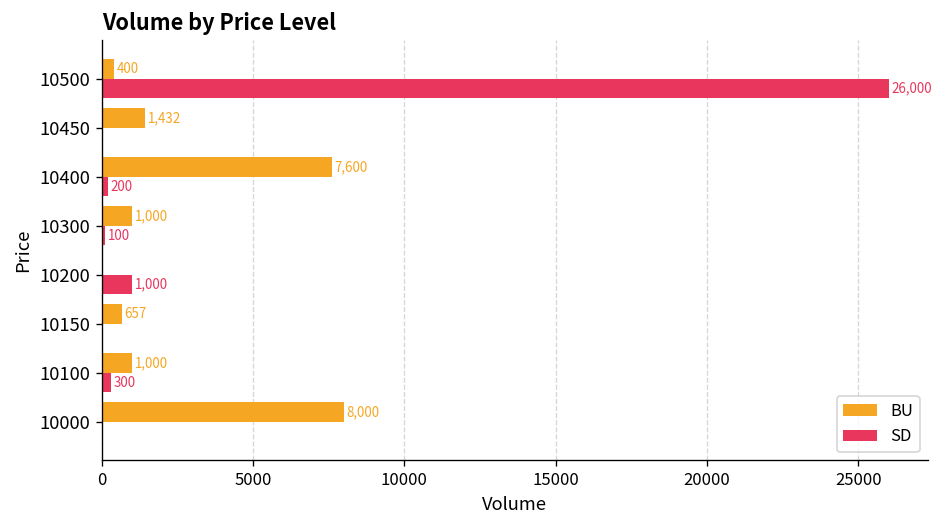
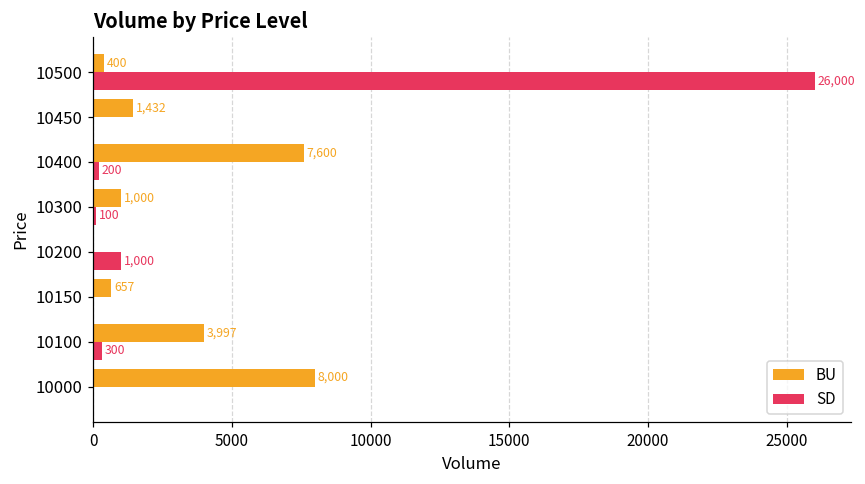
  {
    "BU": {
      "10500": "400",
      "10450": "1,432",
      "10400": "7,600",
      "10300": "1,000",
      "10150": "657",
-     "10100": "1,000",
+     "10100": "3,997",
      "10000": "8,000"
    },
    "SD": {
      "10500": "26,000",
      "10400": "200",
      "10300": "100",
      "10200": "1,000",
      "10100": "300"
    }
  }
